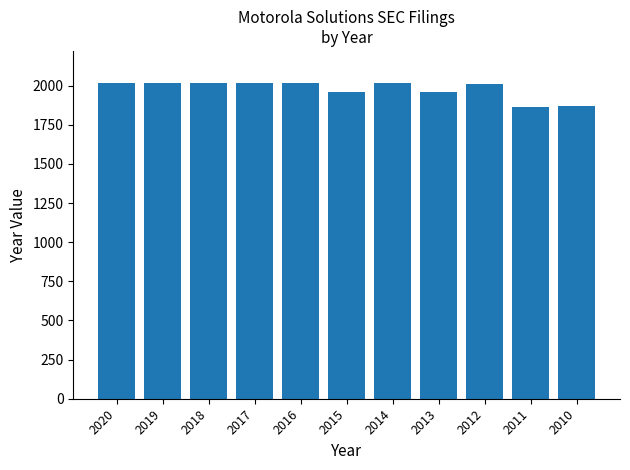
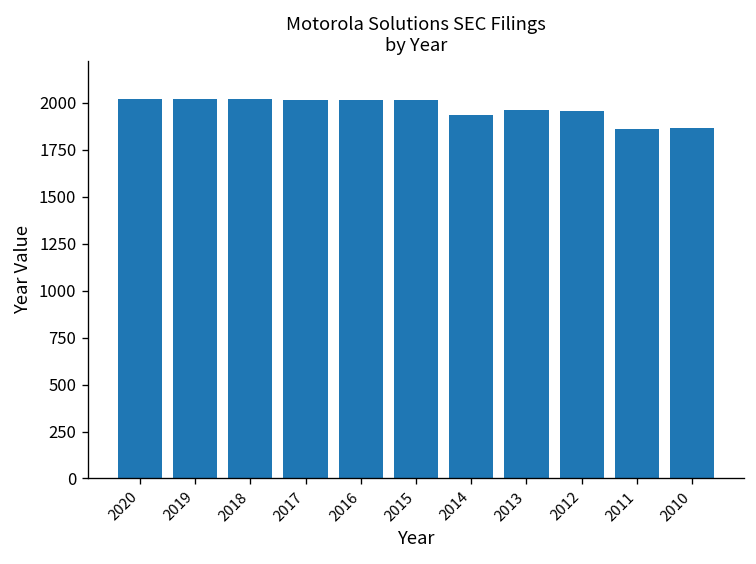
  {
    "2020": 2020,
    "2019": 2020,
    "2018": 2020,
    "2017": 2020,
    "2016": 2020,
-   "2015": 1960,
-   "2014": 2010,
+   "2015": 2020,
+   "2014": 1940,
    "2013": 1960,
-   "2012": 2010,
+   "2012": 1960,
    "2011": 1860,
    "2010": 1870
  }
